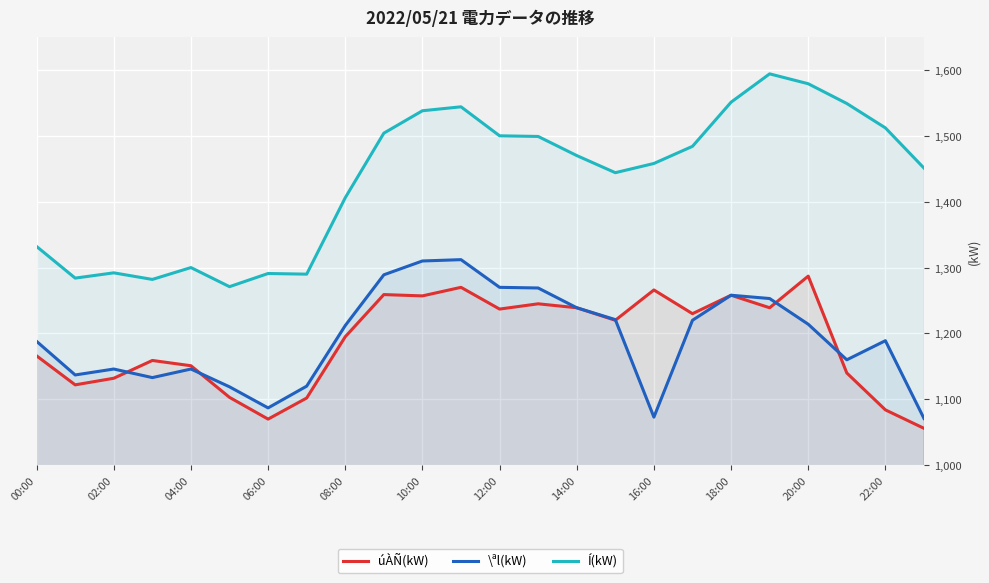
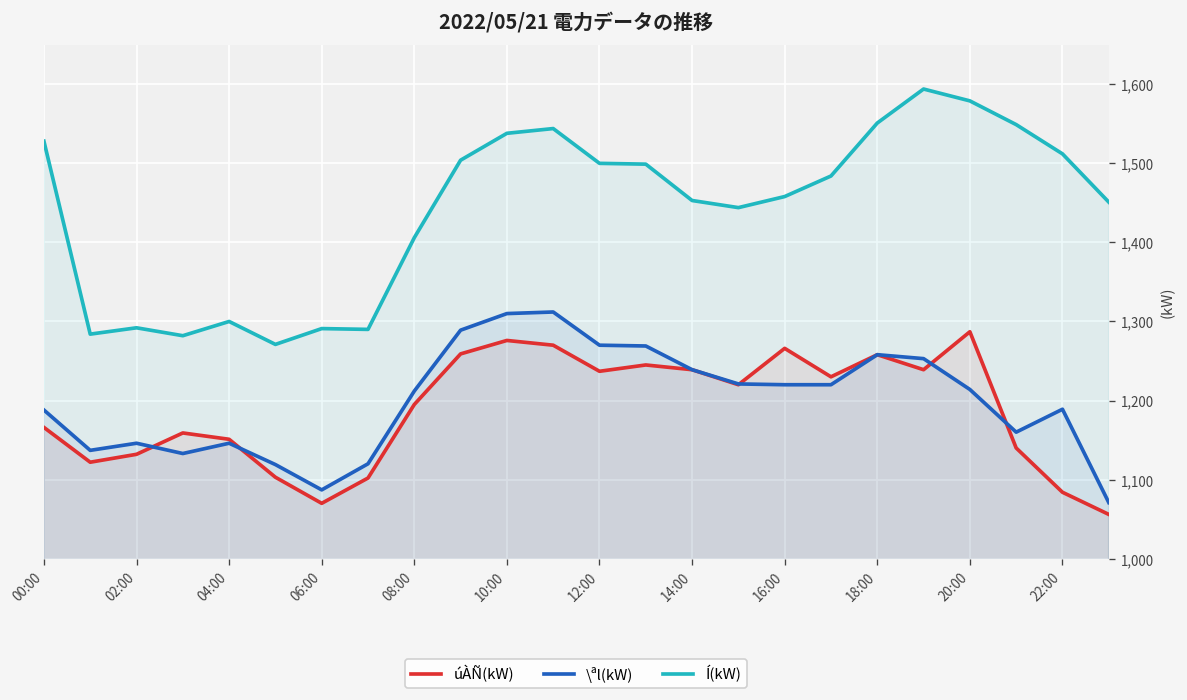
  {
    "úÀÑ(kW)": {
      "00:00": "1,170",
      "02:00": "1,130",
      "04:00": "1,150",
      "06:00": "1,070",
      "08:00": "1,200",
-     "10:00": "1,260",
+     "10:00": "1,280",
      "12:00": "1,240",
      "16:00": "1,270",
      "20:00": "1,290",
      "22:00": "1,080"
    },
    "\\ªl(kW)": {
      "00:00": "1,190",
      "02:00": "1,150",
      "04:00": "1,150",
      "06:00": "1,090",
      "08:00": "1,210",
      "10:00": "1,310",
      "12:00": "1,270",
-     "16:00": "1,070",
+     "16:00": "1,220",
      "20:00": "1,210",
      "22:00": "1,190"
    },
    "Í(kW)": {
-     "00:00": "1,330",
+     "00:00": "1,530",
      "02:00": "1,290",
      "04:00": "1,300",
      "06:00": "1,290",
      "08:00": "1,410",
      "10:00": "1,540",
      "12:00": "1,500",
-     "14:00": "1,470",
+     "14:00": "1,450",
      "16:00": "1,460",
      "18:00": "1,550",
      "20:00": "1,580",
      "22:00": "1,510"
    }
  }
